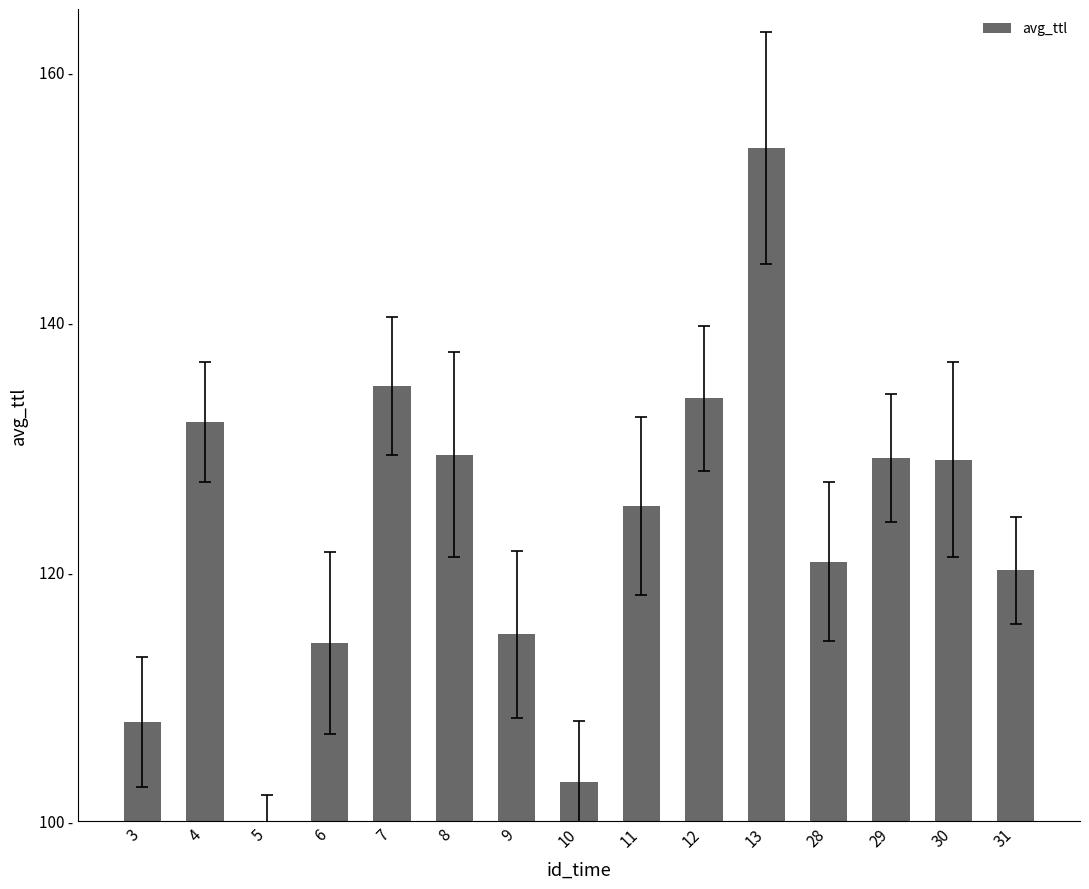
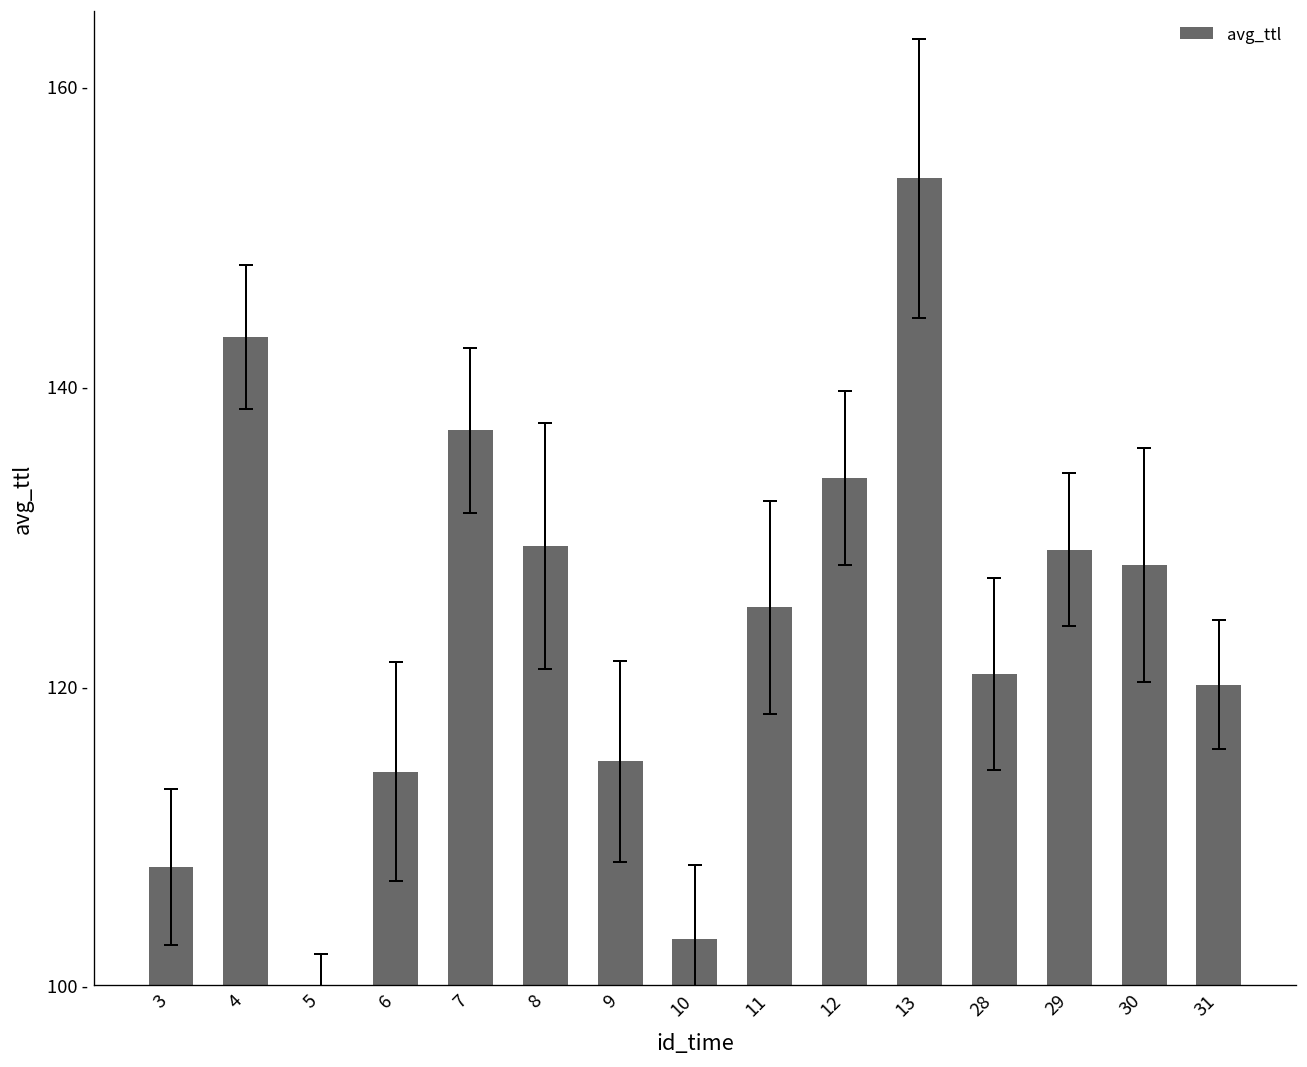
  {
    "avg_ttl": {
      "3": "107.9 -",
-     "4": "132.0 -",
+     "4": "143.3 -",
      "6": "114.3 -",
-     "7": "134.8 -",
+     "7": "137.0 -",
      "8": "129.3 -",
      "9": "114.9 -",
      "10": "103.1 -",
      "11": "125.2 -",
      "12": "133.8 -",
      "13": "153.9 -",
      "28": "120.8 -",
      "29": "129.1 -",
-     "30": "128.9 -",
+     "30": "128.1 -",
      "31": "120.1 -"
    }
  }
